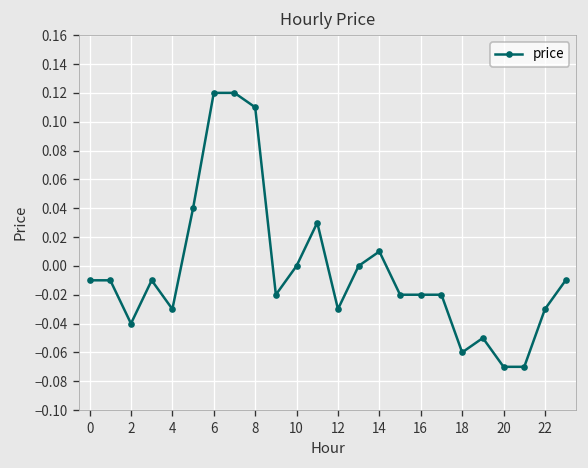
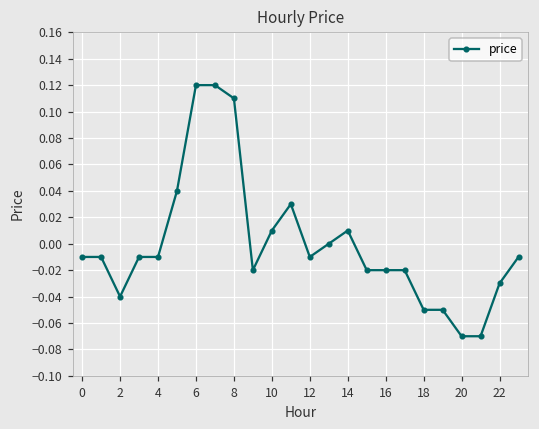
  {
    "0": -0.01,
    "2": -0.04,
-   "4": -0.03,
+   "4": -0.01,
    "6": 0.12,
    "8": 0.11,
-   "10": 0.00,
-   "12": -0.03,
+   "10": 0.01,
+   "12": -0.01,
    "14": 0.01,
    "16": -0.02,
-   "18": -0.06,
+   "18": -0.05,
    "20": -0.07,
    "22": -0.03
  }
